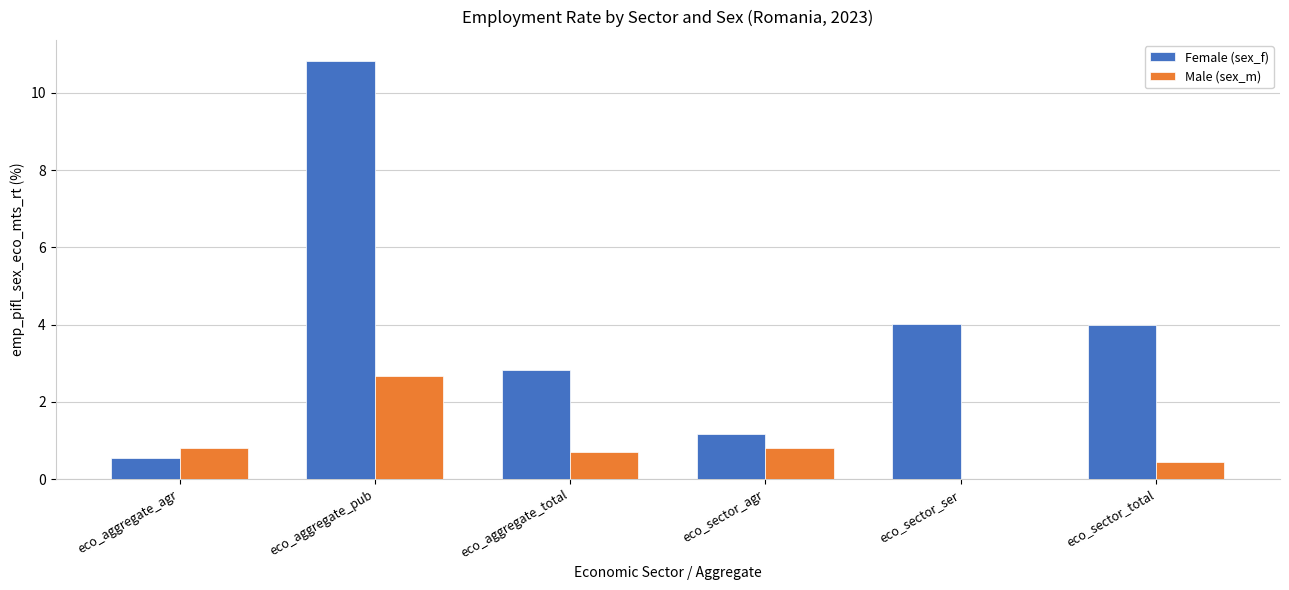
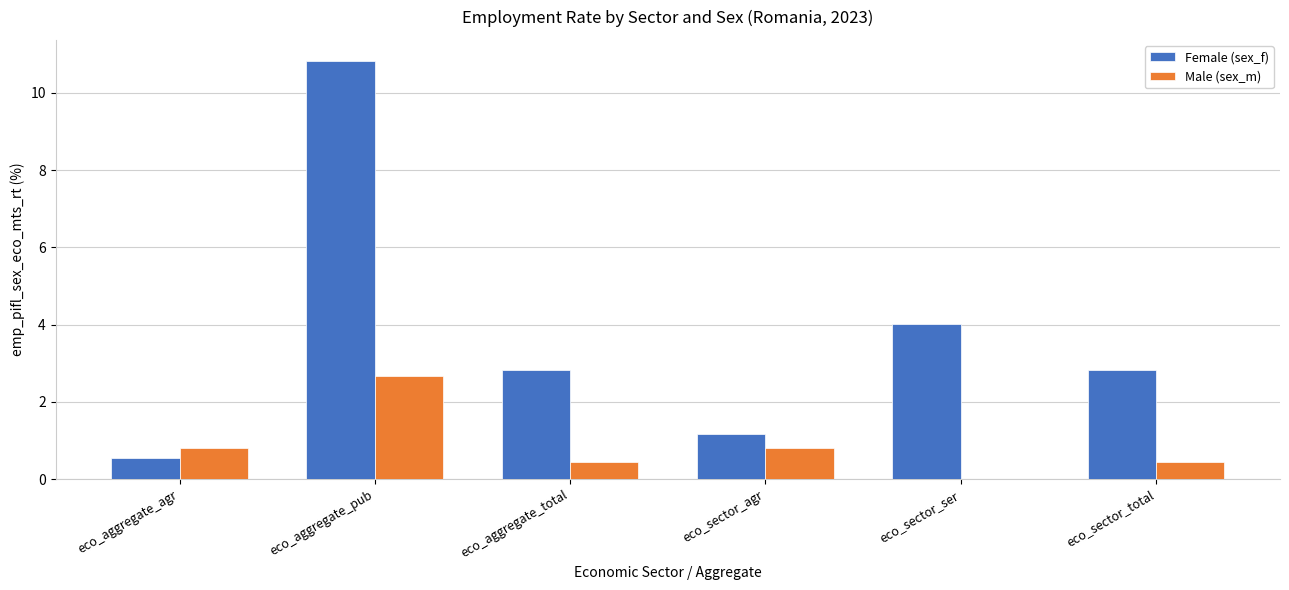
  {
    "Female (sex_f)": {
      "eco_aggregate_agr": 0.5,
      "eco_aggregate_pub": 10.8,
      "eco_aggregate_total": 2.8,
      "eco_sector_agr": 1.2,
      "eco_sector_ser": 4.0,
-     "eco_sector_total": 4.0
+     "eco_sector_total": 2.8
    },
    "Male (sex_m)": {
      "eco_aggregate_agr": 0.8,
      "eco_aggregate_pub": 2.7,
-     "eco_aggregate_total": 0.7,
+     "eco_aggregate_total": 0.5,
      "eco_sector_agr": 0.8,
      "eco_sector_ser": 0.0,
      "eco_sector_total": 0.5
    }
  }
